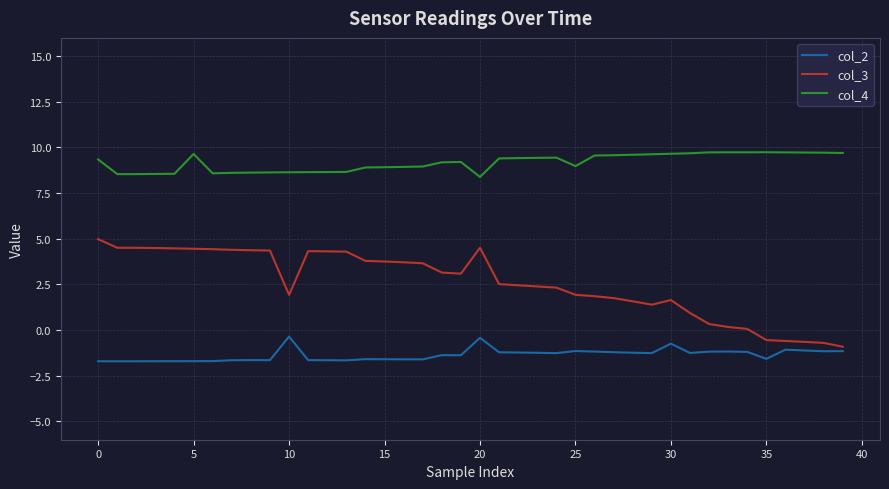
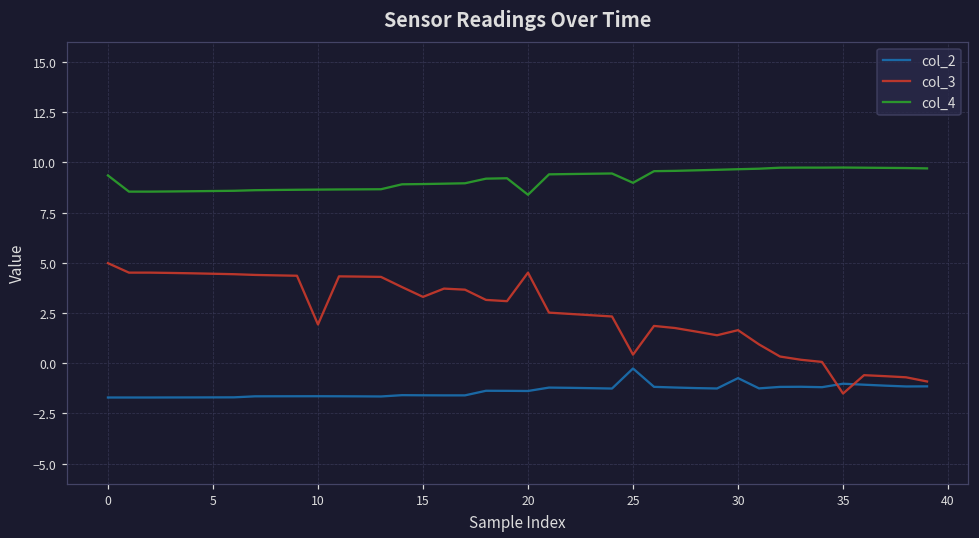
  {
    "col_2": {
      "0": -1.7,
      "5": -1.7,
-     "10": -0.4,
+     "10": -1.6,
      "15": -1.6,
-     "20": -0.4,
-     "25": -1.1,
+     "20": -1.4,
+     "25": -0.3,
      "30": -0.7,
-     "35": -1.6
+     "35": -1.0
    },
    "col_3": {
      "0": 5.0,
      "5": 4.5,
      "10": 1.9,
-     "15": 3.8,
+     "15": 3.3,
      "20": 4.5,
-     "25": 1.9,
+     "25": 0.4,
      "30": 1.6,
-     "35": -0.5
+     "35": -1.5
    },
    "col_4": {
      "0": 9.3,
-     "5": 9.6,
+     "5": 8.6,
      "10": 8.6,
      "15": 8.9,
      "20": 8.4,
      "25": 9.0,
      "30": 9.7,
      "35": 9.7
    }
  }
